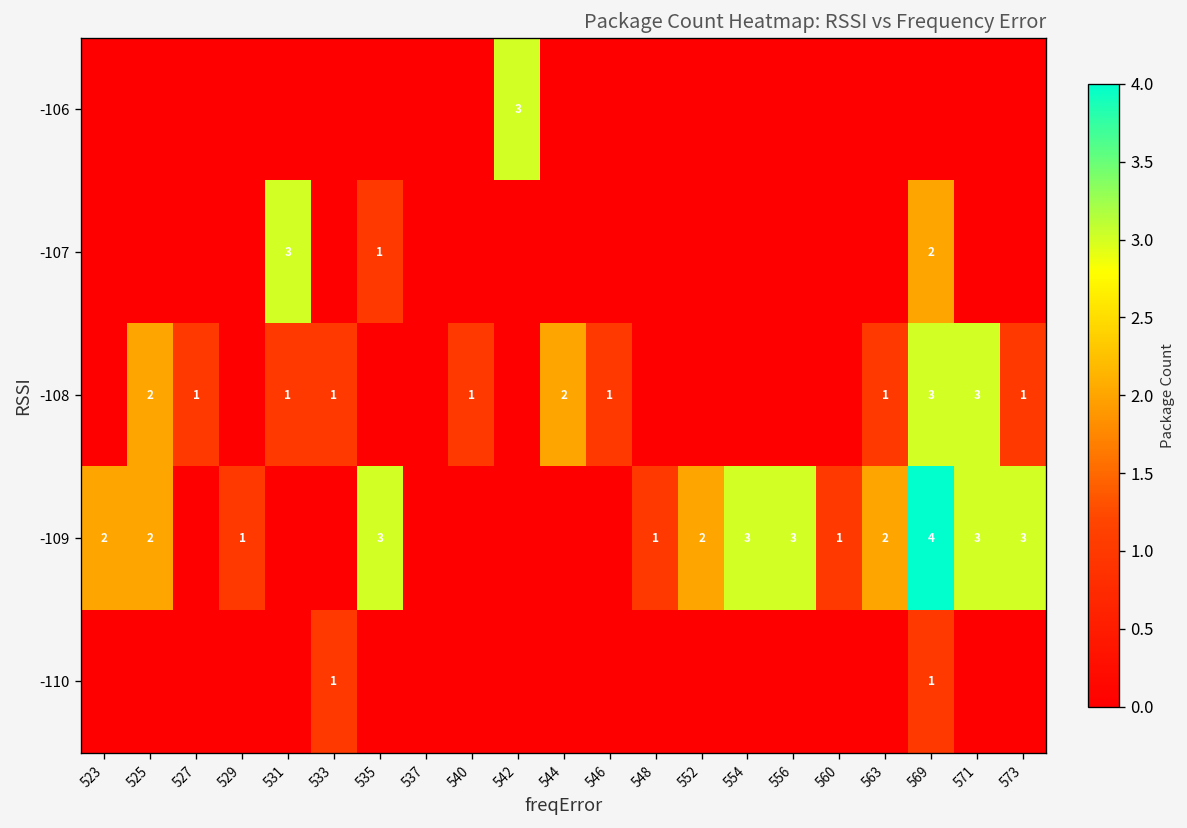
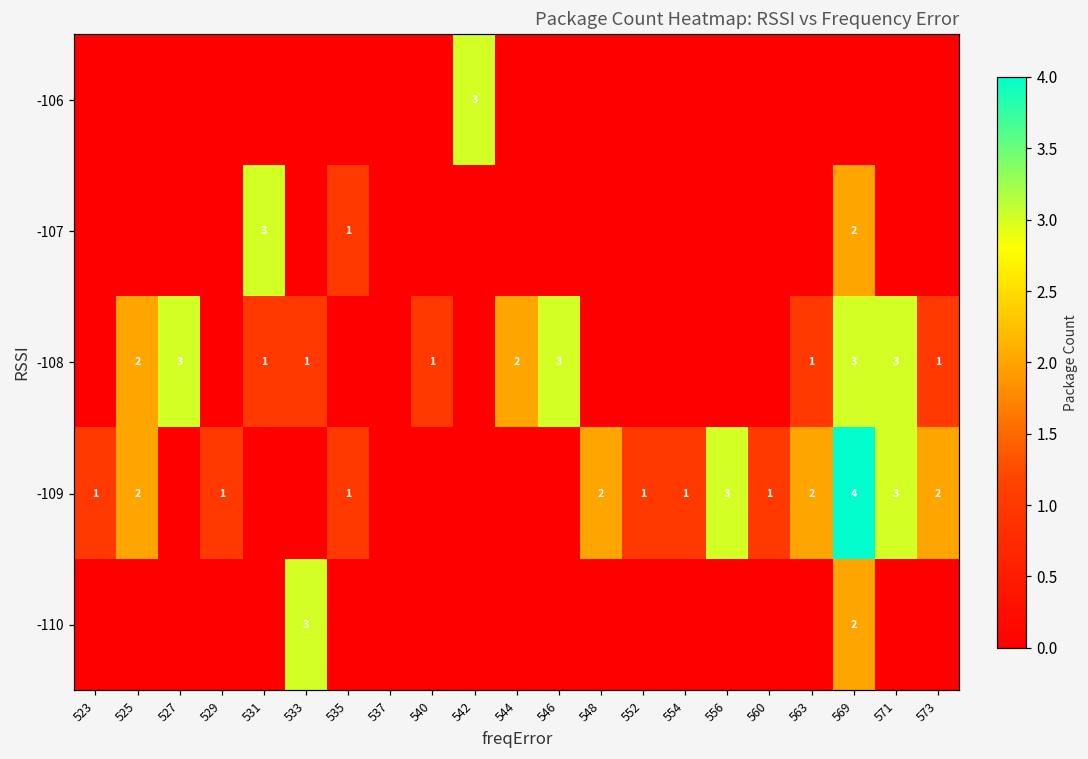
  {
    "-106": {
      "542": 3
    },
    "-107": {
      "531": 3,
      "535": 1,
      "569": 2
    },
    "-108": {
      "525": 2,
-     "527": 1,
+     "527": 3,
      "531": 1,
      "533": 1,
      "540": 1,
      "544": 2,
-     "546": 1,
+     "546": 3,
      "563": 1,
      "569": 3,
      "571": 3,
      "573": 1
    },
    "-109": {
-     "523": 2,
+     "523": 1,
      "525": 2,
      "529": 1,
-     "535": 3,
-     "548": 1,
-     "552": 2,
-     "554": 3,
+     "535": 1,
+     "548": 2,
+     "552": 1,
+     "554": 1,
      "556": 3,
      "560": 1,
      "563": 2,
      "569": 4,
      "571": 3,
-     "573": 3
+     "573": 2
    },
    "-110": {
-     "533": 1,
-     "569": 1
+     "533": 3,
+     "569": 2
    }
  }
